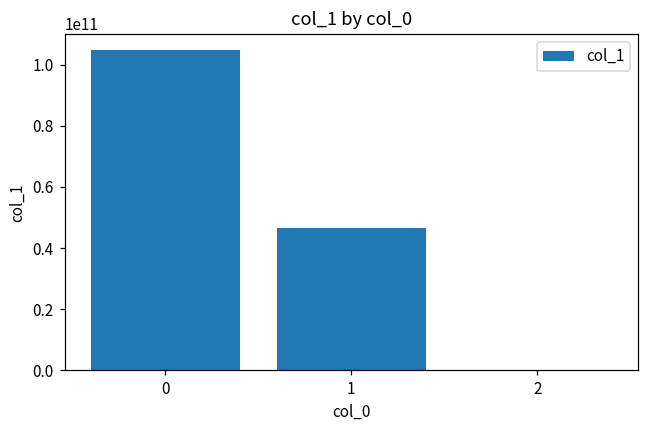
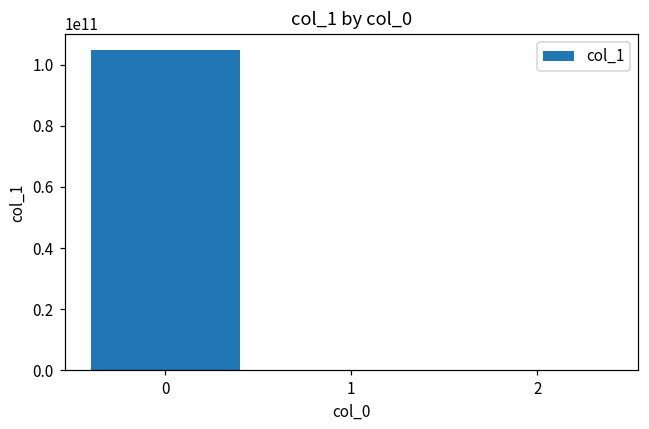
  {
    "0": 105000000000,
-   "1": 47000000000
+   "1": 0
  }
